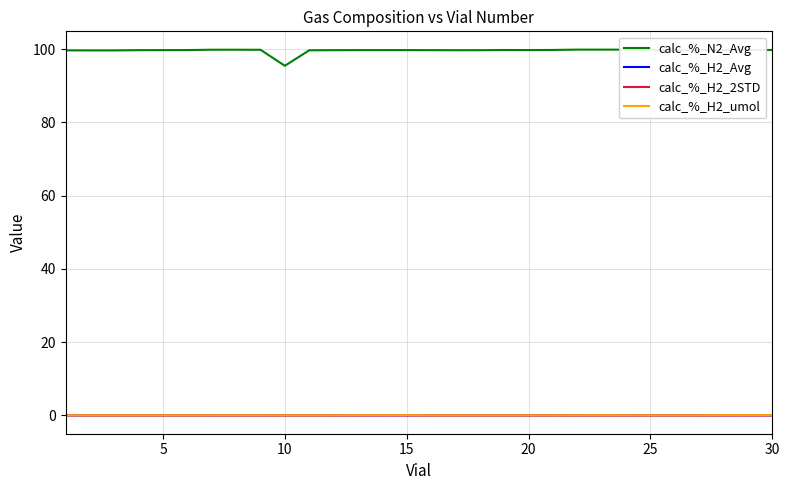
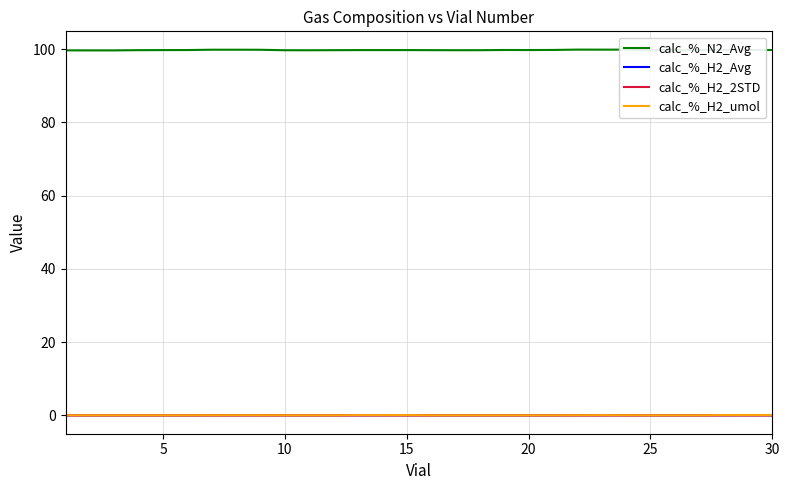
  {
    "calc_%_N2_Avg": {
      "5": 100,
-     "10": 95,
+     "10": 100,
      "15": 100,
      "20": 100,
      "30": 100
    },
    "calc_%_H2_umol": {
      "5": 0,
      "10": 0,
      "15": 0,
      "20": 0,
      "25": 0,
      "30": 0
    }
  }
